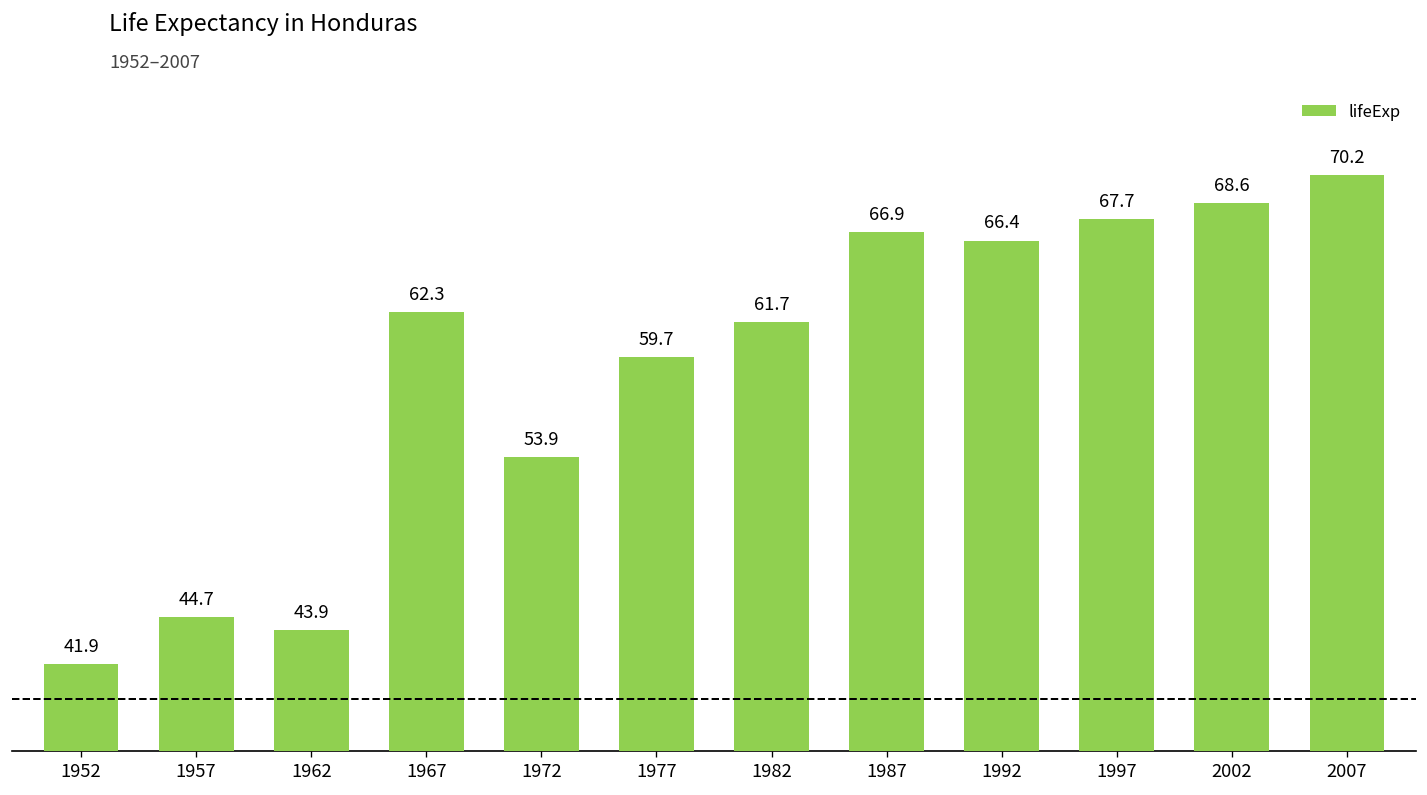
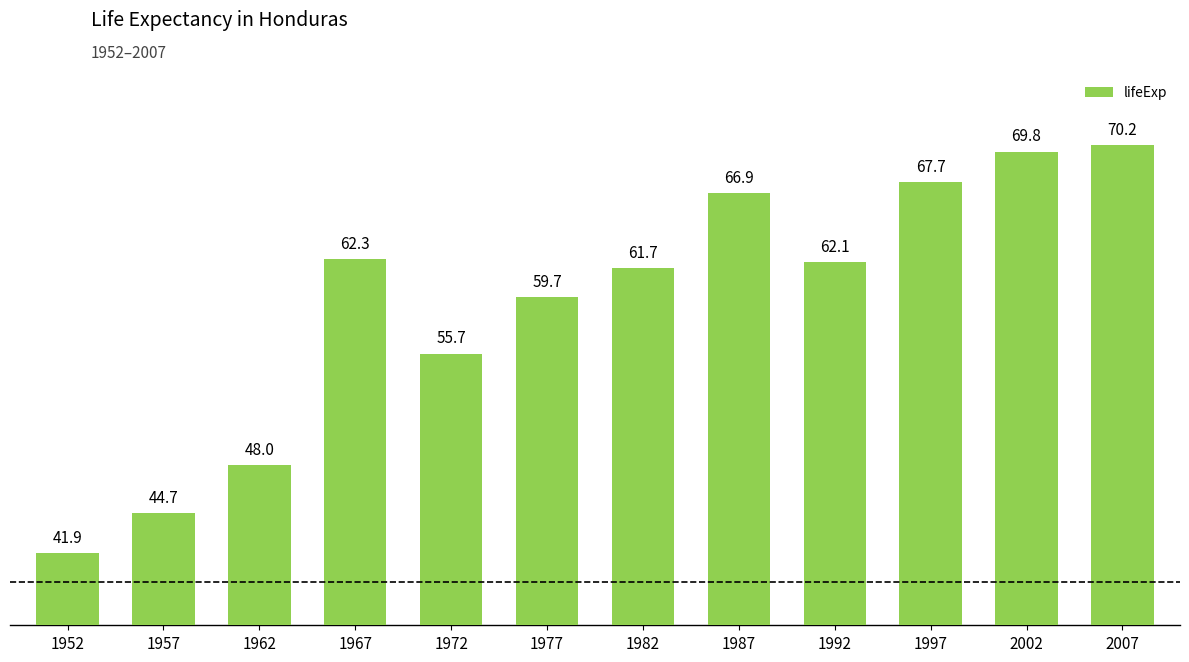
  {
    "1952": 41.9,
    "1957": 44.7,
-   "1962": 43.9,
+   "1962": 48.0,
    "1967": 62.3,
-   "1972": 53.9,
+   "1972": 55.7,
    "1977": 59.7,
    "1982": 61.7,
    "1987": 66.9,
-   "1992": 66.4,
+   "1992": 62.1,
    "1997": 67.7,
-   "2002": 68.6,
+   "2002": 69.8,
    "2007": 70.2
  }
